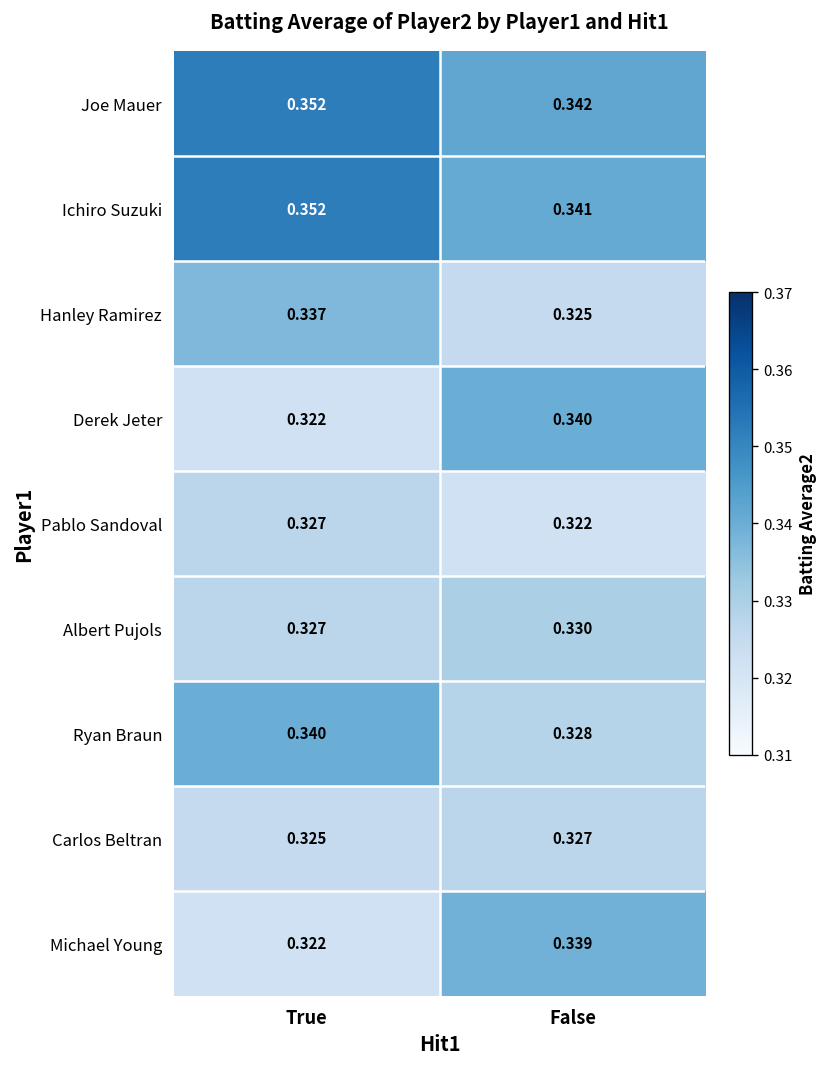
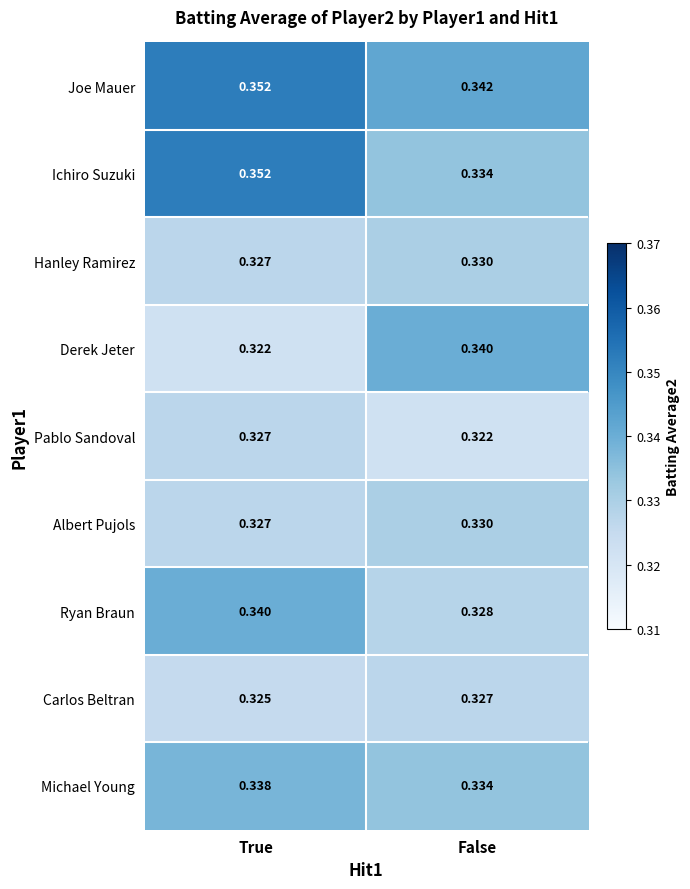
  {
    "Joe Mauer": {
      "True": 0.352,
      "False": 0.342
    },
    "Ichiro Suzuki": {
      "True": 0.352,
-     "False": 0.341
+     "False": 0.334
    },
    "Hanley Ramirez": {
-     "True": 0.337,
-     "False": 0.325
+     "True": 0.327,
+     "False": 0.330
    },
    "Derek Jeter": {
      "True": 0.322,
      "False": 0.340
    },
    "Pablo Sandoval": {
      "True": 0.327,
      "False": 0.322
    },
    "Albert Pujols": {
      "True": 0.327,
      "False": 0.330
    },
    "Ryan Braun": {
      "True": 0.340,
      "False": 0.328
    },
    "Carlos Beltran": {
      "True": 0.325,
      "False": 0.327
    },
    "Michael Young": {
-     "True": 0.322,
-     "False": 0.339
+     "True": 0.338,
+     "False": 0.334
    }
  }
